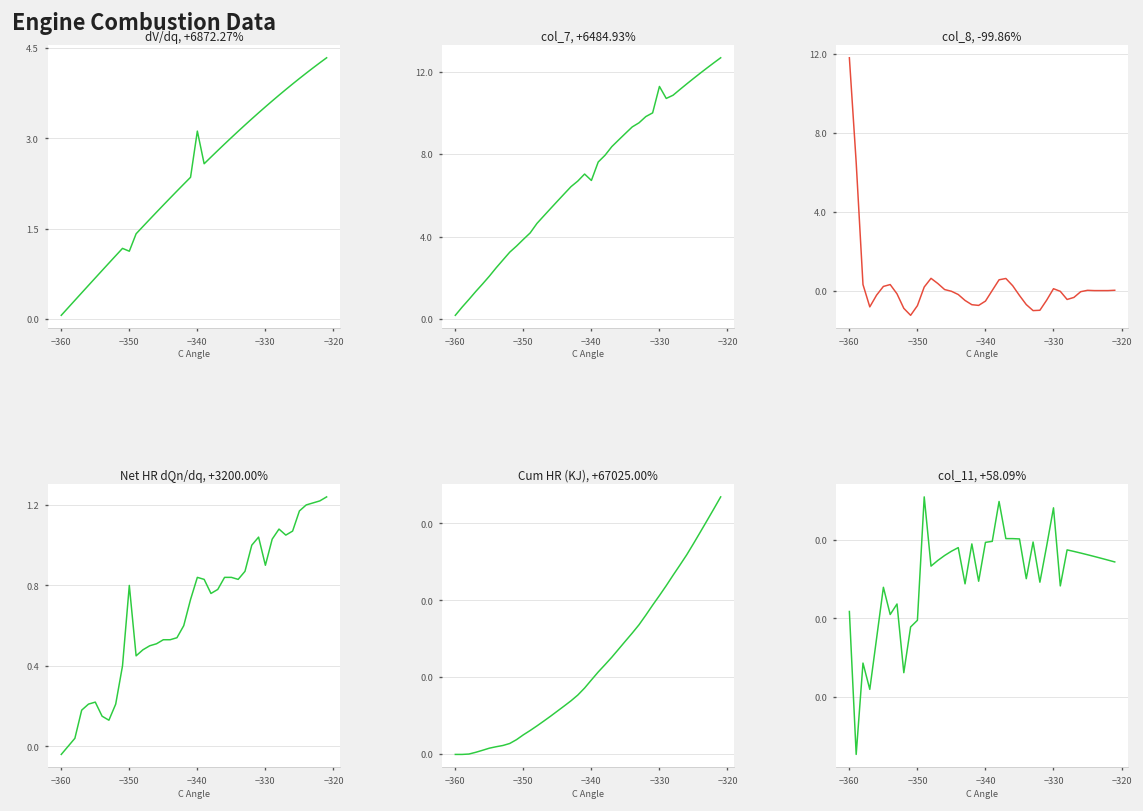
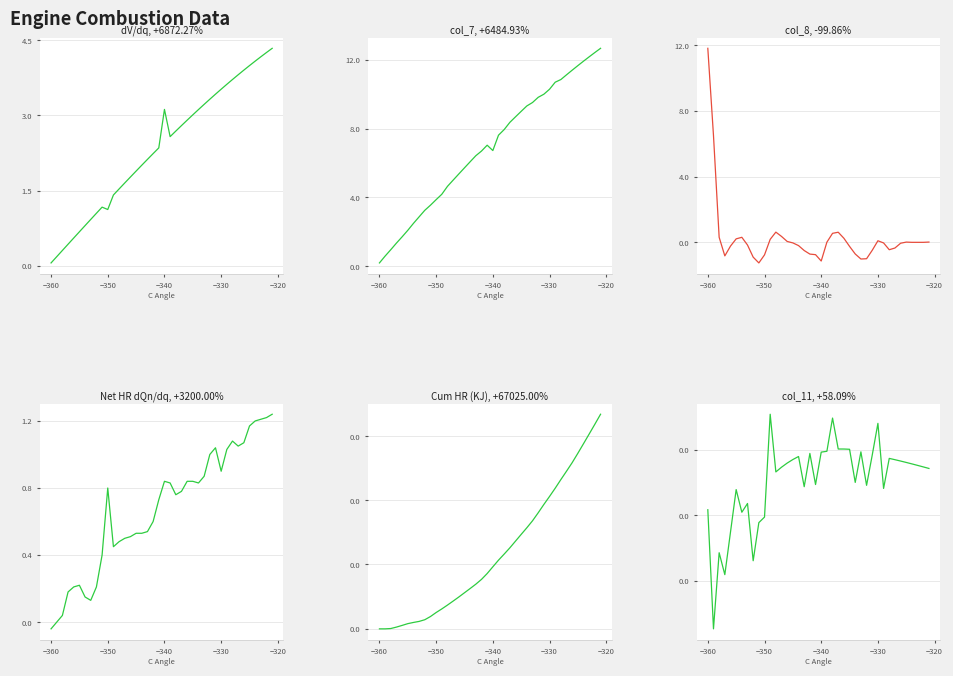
  {
    "dV/dq, +6872.27%": {
      "−360": 0.1,
      "−350": 1.1,
      "−340": 3.1,
      "−330": 3.5
    },
    "col_7, +6484.93%": {
      "−360": 0.2,
      "−350": 3.9,
      "−340": 6.7,
-     "−330": 11.3
+     "−330": 10.3
    },
    "col_8, -99.86%": {
      "−360": 11.8,
      "−350": -0.8,
-     "−340": -0.5,
+     "−340": -1.1,
      "−330": 0.1
    },
    "Net HR dQn/dq, +3200.00%": {
      "−360": -0.04,
      "−350": 0.80,
      "−340": 0.84,
      "−330": 0.90
    }
  }
